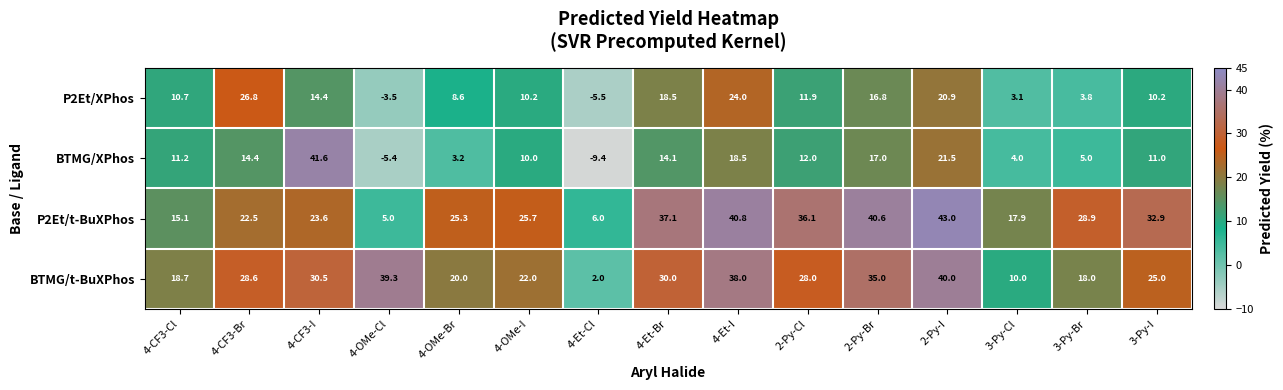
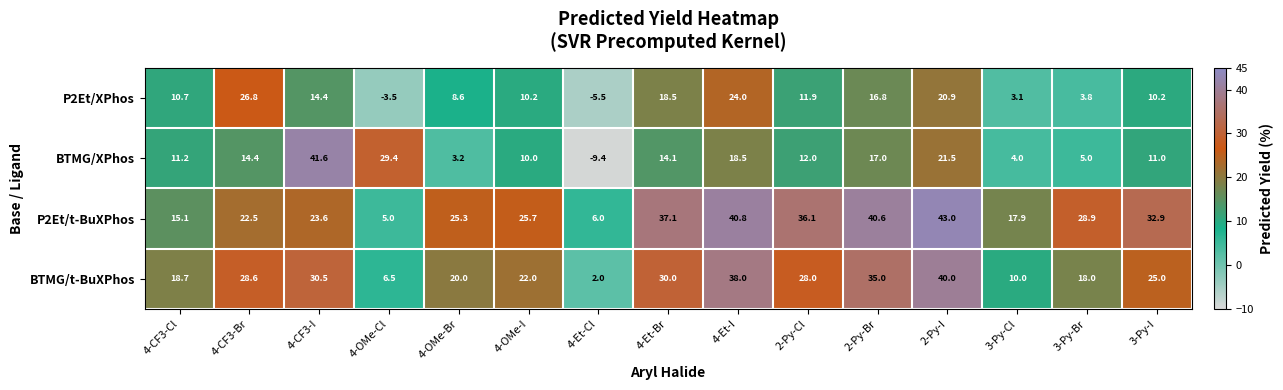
  {
    "P2Et/XPhos": {
      "4-CF3-Cl": 10.7,
      "4-CF3-Br": 26.8,
      "4-CF3-I": 14.4,
      "4-OMe-Cl": -3.5,
      "4-OMe-Br": 8.6,
      "4-OMe-I": 10.2,
      "4-Et-Cl": -5.5,
      "4-Et-Br": 18.5,
      "4-Et-I": 24.0,
      "2-Py-Cl": 11.9,
      "2-Py-Br": 16.8,
      "2-Py-I": 20.9,
      "3-Py-Cl": 3.1,
      "3-Py-Br": 3.8,
      "3-Py-I": 10.2
    },
    "BTMG/XPhos": {
      "4-CF3-Cl": 11.2,
      "4-CF3-Br": 14.4,
      "4-CF3-I": 41.6,
-     "4-OMe-Cl": -5.4,
+     "4-OMe-Cl": 29.4,
      "4-OMe-Br": 3.2,
      "4-OMe-I": 10.0,
      "4-Et-Cl": -9.4,
      "4-Et-Br": 14.1,
      "4-Et-I": 18.5,
      "2-Py-Cl": 12.0,
      "2-Py-Br": 17.0,
      "2-Py-I": 21.5,
      "3-Py-Cl": 4.0,
      "3-Py-Br": 5.0,
      "3-Py-I": 11.0
    },
    "P2Et/t-BuXPhos": {
      "4-CF3-Cl": 15.1,
      "4-CF3-Br": 22.5,
      "4-CF3-I": 23.6,
      "4-OMe-Cl": 5.0,
      "4-OMe-Br": 25.3,
      "4-OMe-I": 25.7,
      "4-Et-Cl": 6.0,
      "4-Et-Br": 37.1,
      "4-Et-I": 40.8,
      "2-Py-Cl": 36.1,
      "2-Py-Br": 40.6,
      "2-Py-I": 43.0,
      "3-Py-Cl": 17.9,
      "3-Py-Br": 28.9,
      "3-Py-I": 32.9
    },
    "BTMG/t-BuXPhos": {
      "4-CF3-Cl": 18.7,
      "4-CF3-Br": 28.6,
      "4-CF3-I": 30.5,
-     "4-OMe-Cl": 39.3,
+     "4-OMe-Cl": 6.5,
      "4-OMe-Br": 20.0,
      "4-OMe-I": 22.0,
      "4-Et-Cl": 2.0,
      "4-Et-Br": 30.0,
      "4-Et-I": 38.0,
      "2-Py-Cl": 28.0,
      "2-Py-Br": 35.0,
      "2-Py-I": 40.0,
      "3-Py-Cl": 10.0,
      "3-Py-Br": 18.0,
      "3-Py-I": 25.0
    }
  }
